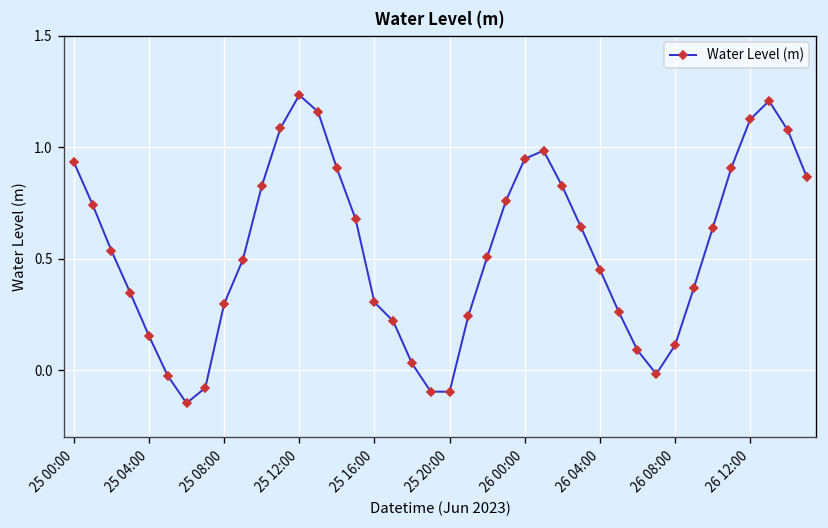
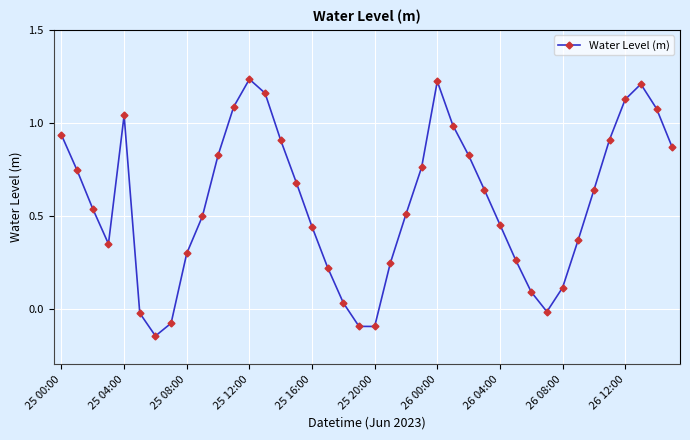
  {
    "25 00:00": 0.93,
-   "25 04:00": 0.15,
+   "25 04:00": 1.04,
    "25 08:00": 0.30,
    "25 12:00": 1.23,
-   "25 16:00": 0.31,
+   "25 16:00": 0.44,
    "25 20:00": -0.10,
-   "26 00:00": 0.95,
+   "26 00:00": 1.22,
    "26 04:00": 0.45,
    "26 08:00": 0.11,
    "26 12:00": 1.13
  }
